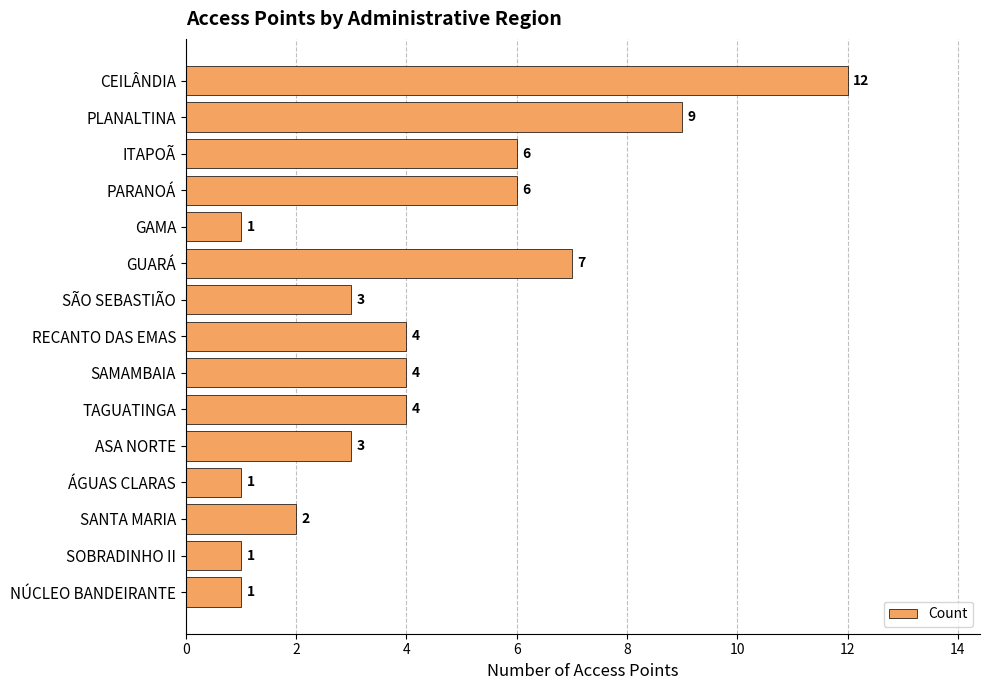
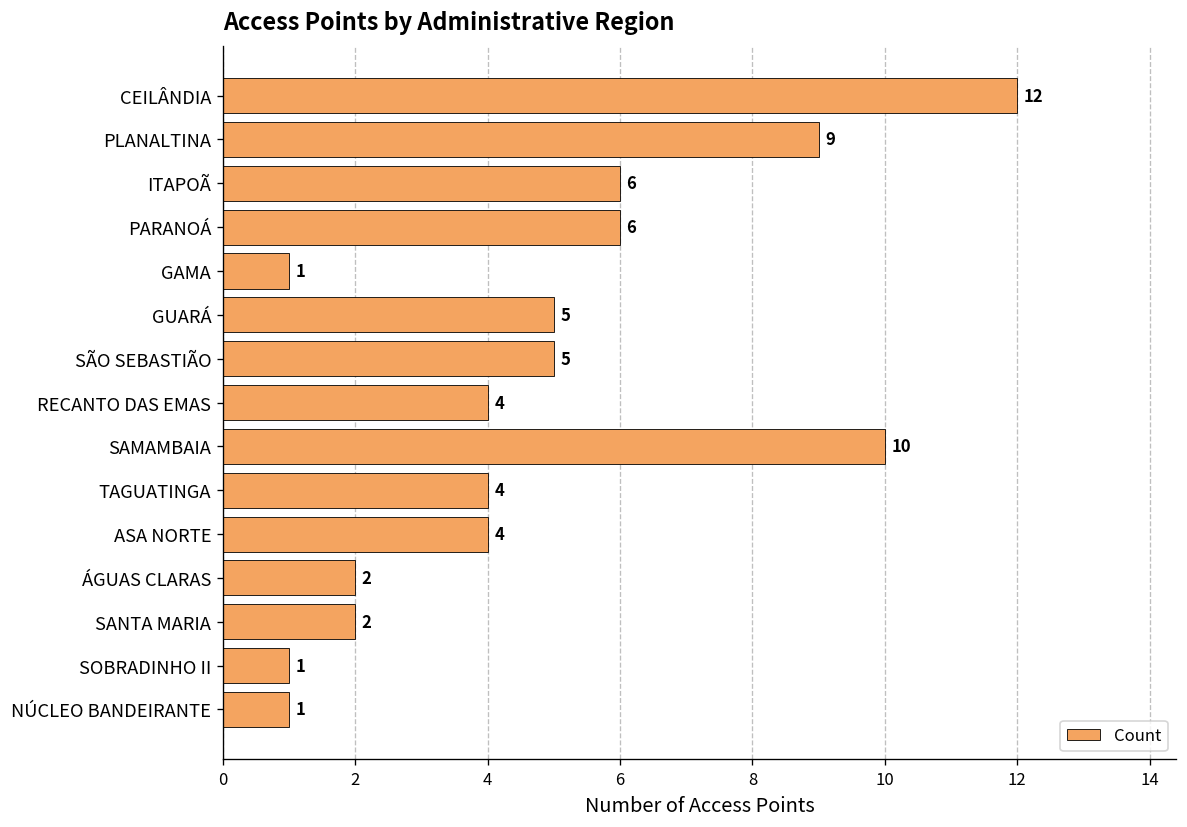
  {
    "CEILÂNDIA": 12,
    "PLANALTINA": 9,
    "ITAPOÃ": 6,
    "PARANOÁ": 6,
    "GAMA": 1,
-   "GUARÁ": 7,
-   "SÃO SEBASTIÃO": 3,
+   "GUARÁ": 5,
+   "SÃO SEBASTIÃO": 5,
    "RECANTO DAS EMAS": 4,
-   "SAMAMBAIA": 4,
+   "SAMAMBAIA": 10,
    "TAGUATINGA": 4,
-   "ASA NORTE": 3,
-   "ÁGUAS CLARAS": 1,
+   "ASA NORTE": 4,
+   "ÁGUAS CLARAS": 2,
    "SANTA MARIA": 2,
    "SOBRADINHO II": 1,
    "NÚCLEO BANDEIRANTE": 1
  }
